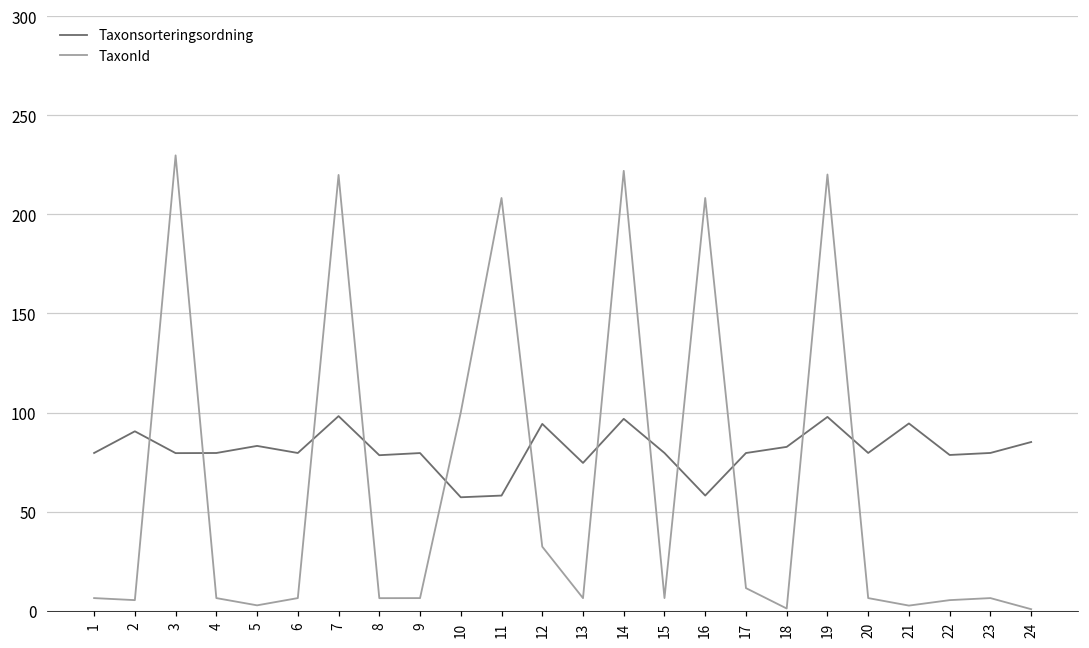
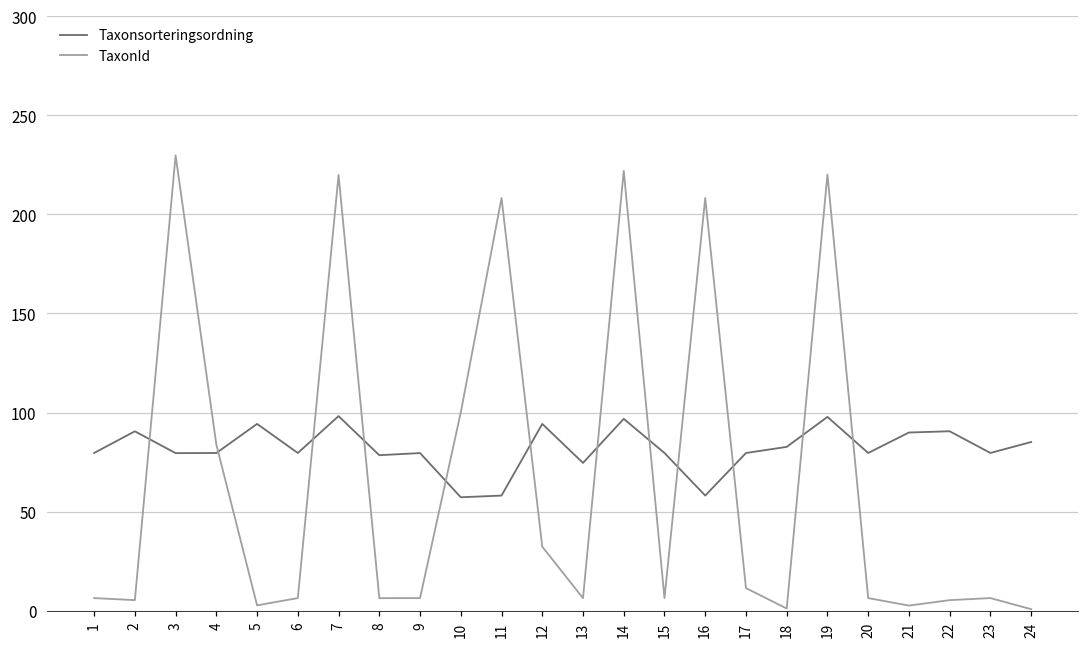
  {
    "Taxonsorteringsordning": {
      "1": 80,
      "2": 91,
      "3": 80,
      "4": 80,
-     "5": 83,
+     "5": 94,
      "6": 80,
      "7": 98,
      "8": 79,
      "9": 80,
      "10": 57,
      "11": 58,
      "12": 94,
      "13": 75,
      "14": 97,
      "15": 80,
      "16": 58,
      "17": 80,
      "18": 83,
      "19": 98,
      "20": 80,
-     "21": 95,
-     "22": 79,
+     "21": 90,
+     "22": 91,
      "23": 80,
      "24": 85
    },
    "TaxonId": {
      "1": 6,
      "2": 5,
      "3": 230,
-     "4": 6,
+     "4": 84,
      "5": 3,
      "6": 6,
      "7": 220,
      "8": 6,
      "9": 6,
      "10": 100,
      "11": 208,
      "12": 32,
      "13": 6,
      "14": 222,
      "15": 6,
      "16": 208,
      "17": 11,
      "18": 1,
      "19": 220,
      "20": 6,
      "21": 3,
      "22": 5,
      "23": 6,
      "24": 1
    }
  }
